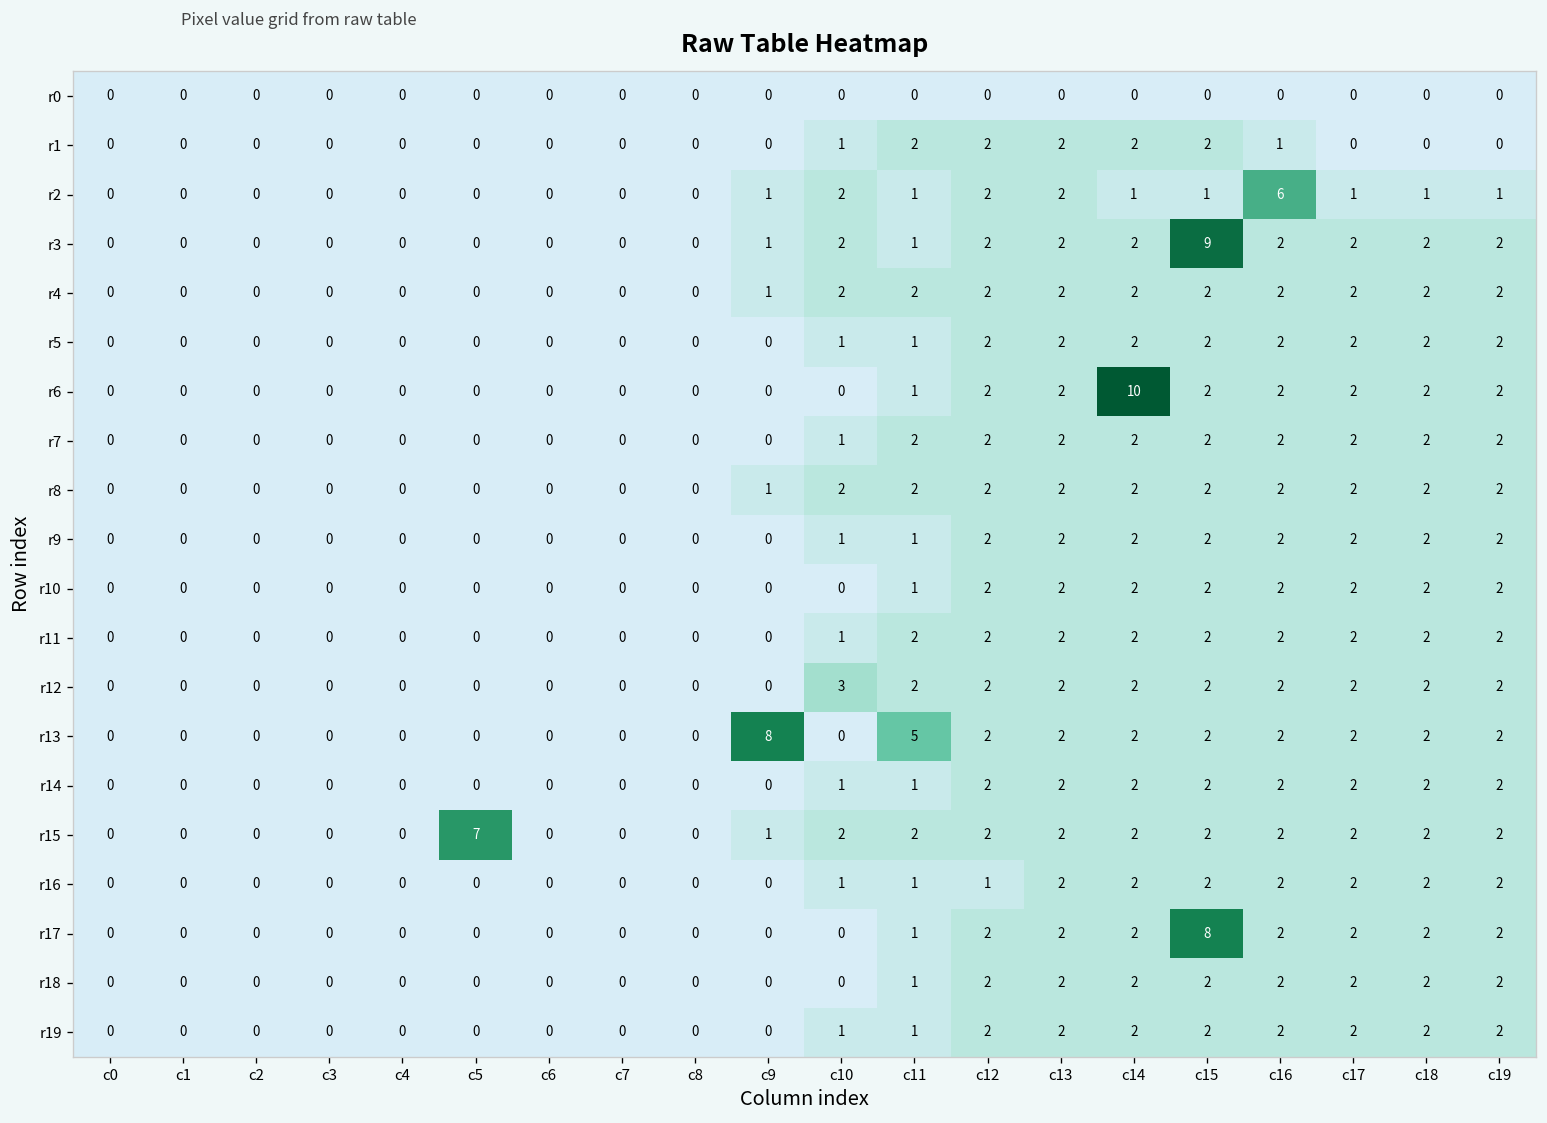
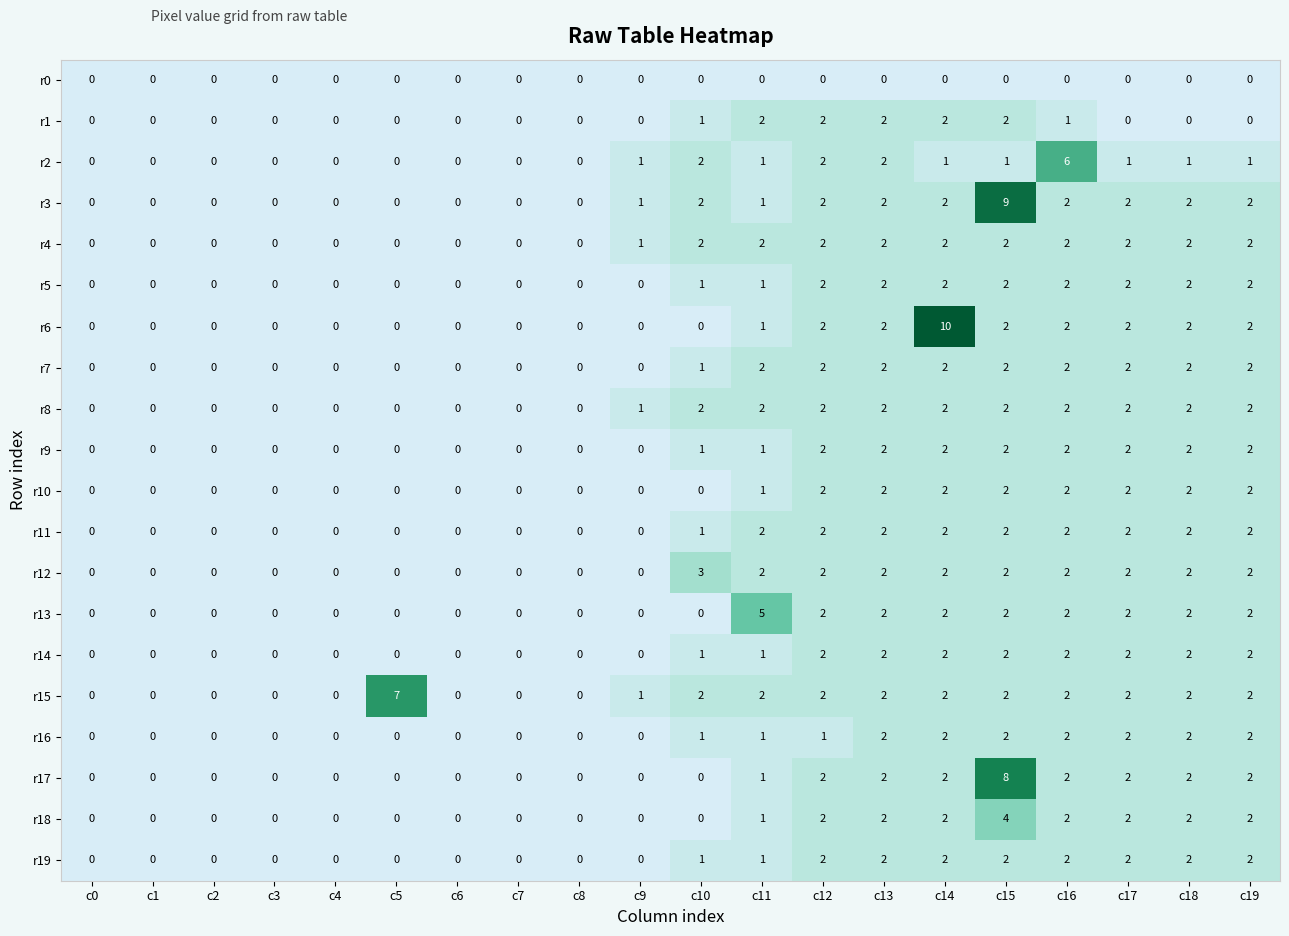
  {
    "r13": {
      "c0": 0,
      "c1": 0,
      "c2": 0,
      "c3": 0,
      "c4": 0,
      "c5": 0,
      "c6": 0,
      "c7": 0,
      "c8": 0,
-     "c9": 8,
+     "c9": 0,
      "c10": 0,
      "c11": 5,
      "c12": 2,
      "c13": 2,
      "c14": 2,
      "c15": 2,
      "c16": 2,
      "c17": 2,
      "c18": 2,
      "c19": 2
    },
    "r18": {
      "c0": 0,
      "c1": 0,
      "c2": 0,
      "c3": 0,
      "c4": 0,
      "c5": 0,
      "c6": 0,
      "c7": 0,
      "c8": 0,
      "c9": 0,
      "c10": 0,
      "c11": 1,
      "c12": 2,
      "c13": 2,
      "c14": 2,
-     "c15": 2,
+     "c15": 4,
      "c16": 2,
      "c17": 2,
      "c18": 2,
      "c19": 2
    }
  }
